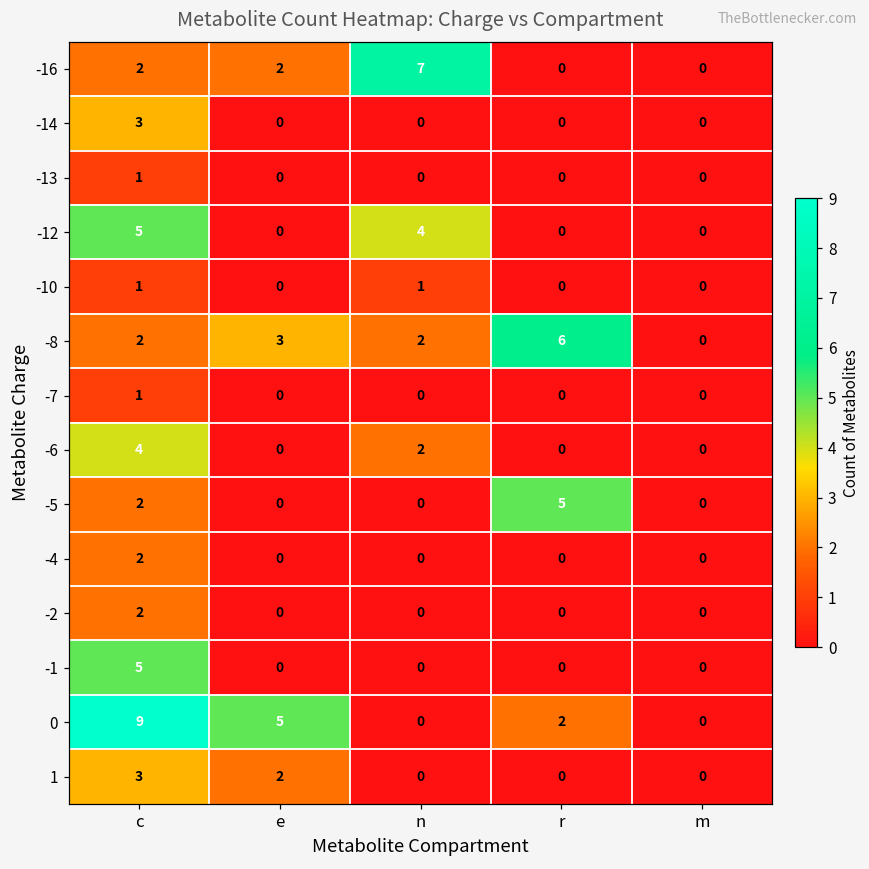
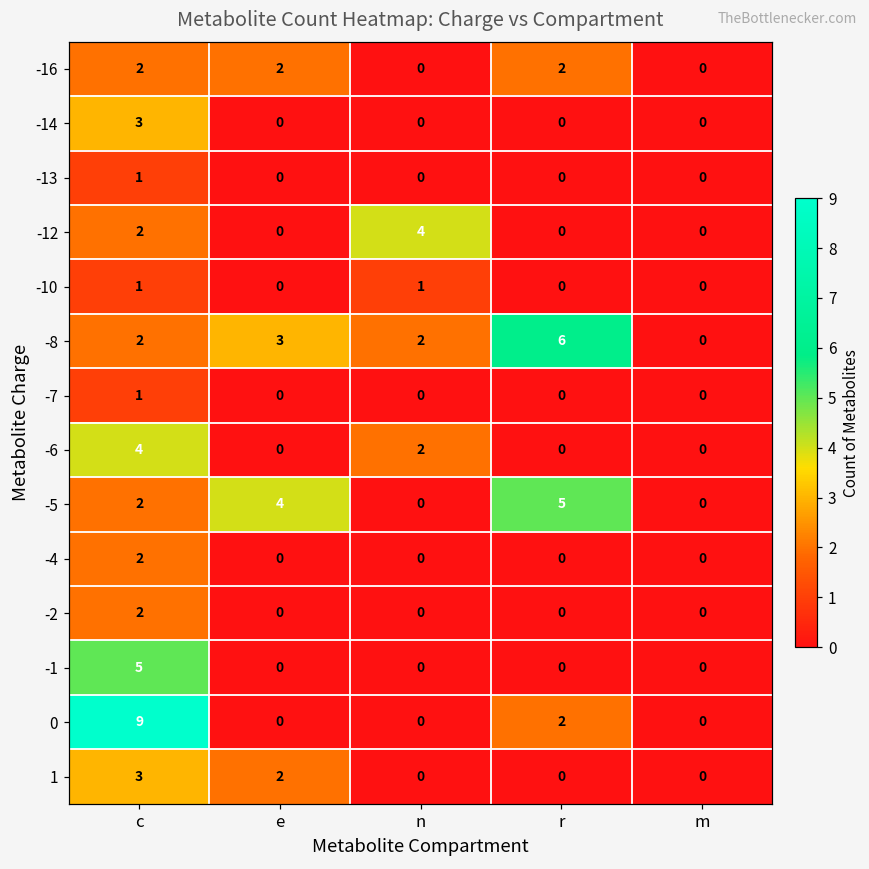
  {
    "-16": {
      "c": 2,
      "e": 2,
-     "n": 7,
-     "r": 0,
+     "n": 0,
+     "r": 2,
      "m": 0
    },
    "-14": {
      "c": 3,
      "e": 0,
      "n": 0,
      "r": 0,
      "m": 0
    },
    "-13": {
      "c": 1,
      "e": 0,
      "n": 0,
      "r": 0,
      "m": 0
    },
    "-12": {
-     "c": 5,
+     "c": 2,
      "e": 0,
      "n": 4,
      "r": 0,
      "m": 0
    },
    "-10": {
      "c": 1,
      "e": 0,
      "n": 1,
      "r": 0,
      "m": 0
    },
    "-8": {
      "c": 2,
      "e": 3,
      "n": 2,
      "r": 6,
      "m": 0
    },
    "-7": {
      "c": 1,
      "e": 0,
      "n": 0,
      "r": 0,
      "m": 0
    },
    "-6": {
      "c": 4,
      "e": 0,
      "n": 2,
      "r": 0,
      "m": 0
    },
    "-5": {
      "c": 2,
-     "e": 0,
+     "e": 4,
      "n": 0,
      "r": 5,
      "m": 0
    },
    "-4": {
      "c": 2,
      "e": 0,
      "n": 0,
      "r": 0,
      "m": 0
    },
    "-2": {
      "c": 2,
      "e": 0,
      "n": 0,
      "r": 0,
      "m": 0
    },
    "-1": {
      "c": 5,
      "e": 0,
      "n": 0,
      "r": 0,
      "m": 0
    },
    "0": {
      "c": 9,
-     "e": 5,
+     "e": 0,
      "n": 0,
      "r": 2,
      "m": 0
    },
    "1": {
      "c": 3,
      "e": 2,
      "n": 0,
      "r": 0,
      "m": 0
    }
  }
